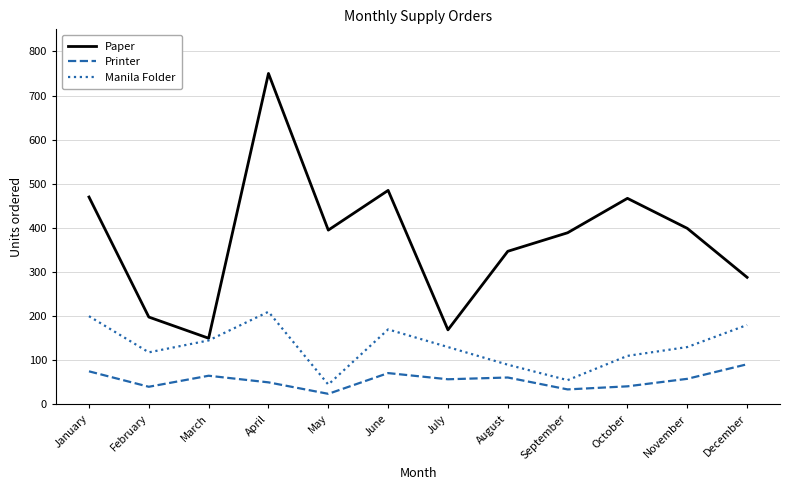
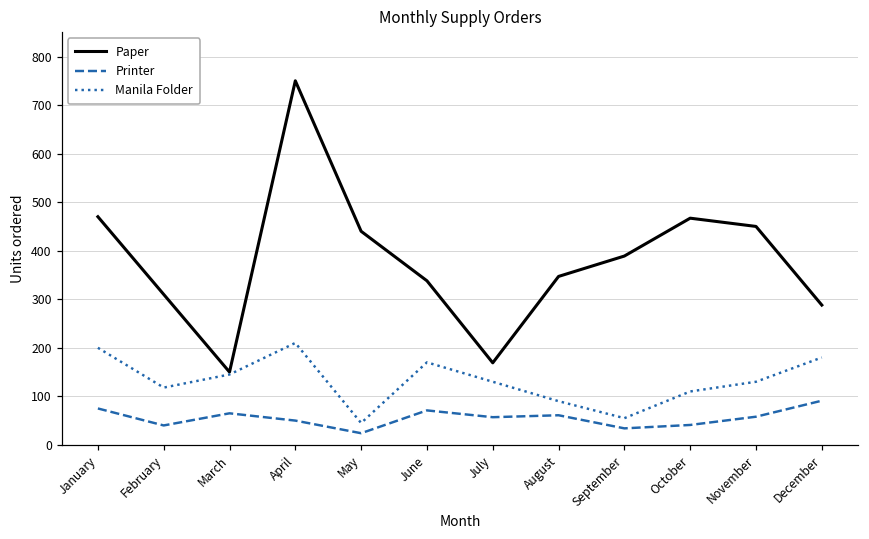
  {
    "Paper": {
      "January": 470,
-     "February": 200,
+     "February": 310,
      "April": 750,
-     "May": 400,
-     "June": 490,
+     "May": 440,
+     "June": 340,
      "July": 170,
      "August": 350,
      "September": 390,
      "October": 470,
-     "November": 400,
+     "November": 450,
      "December": 290
    }
  }
